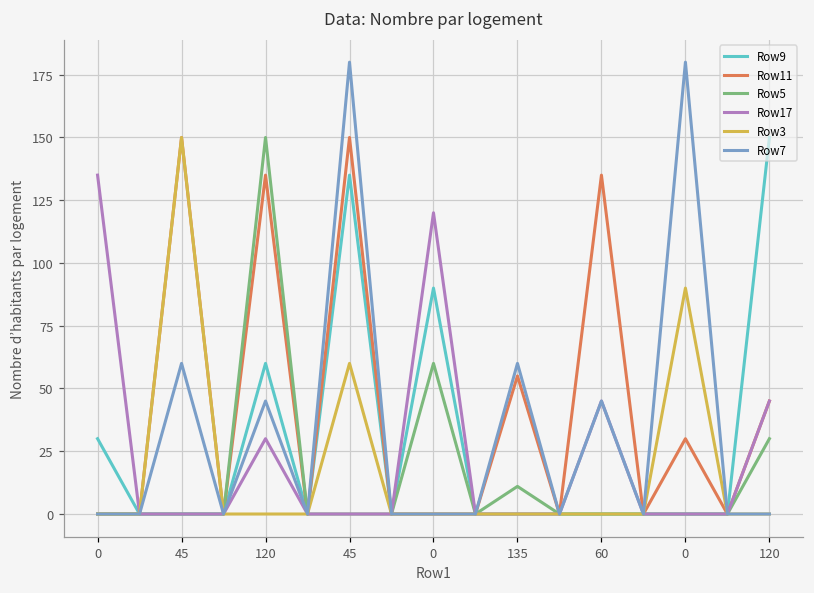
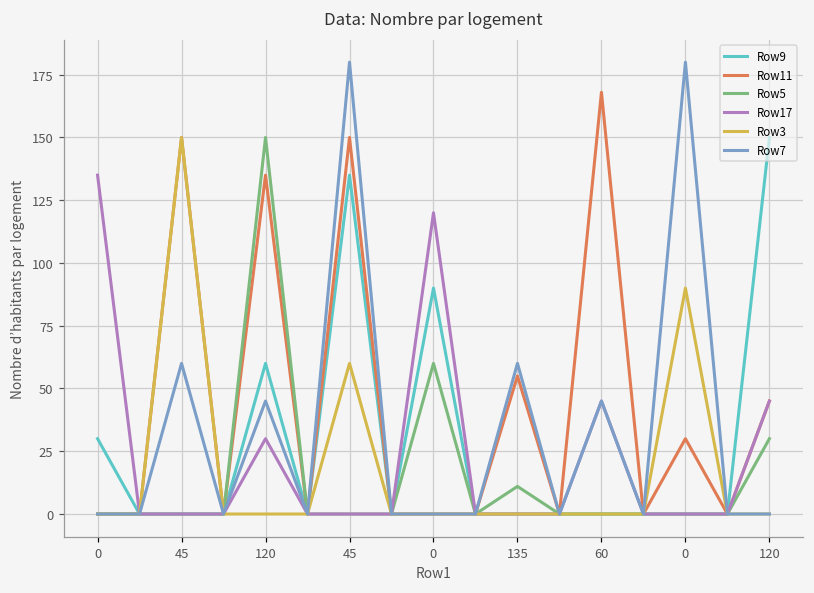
  {
    "Row11": {
      "135": 55,
-     "60": 135
+     "60": 168
    },
    "Row5": {
      "135": 11
    }
  }
